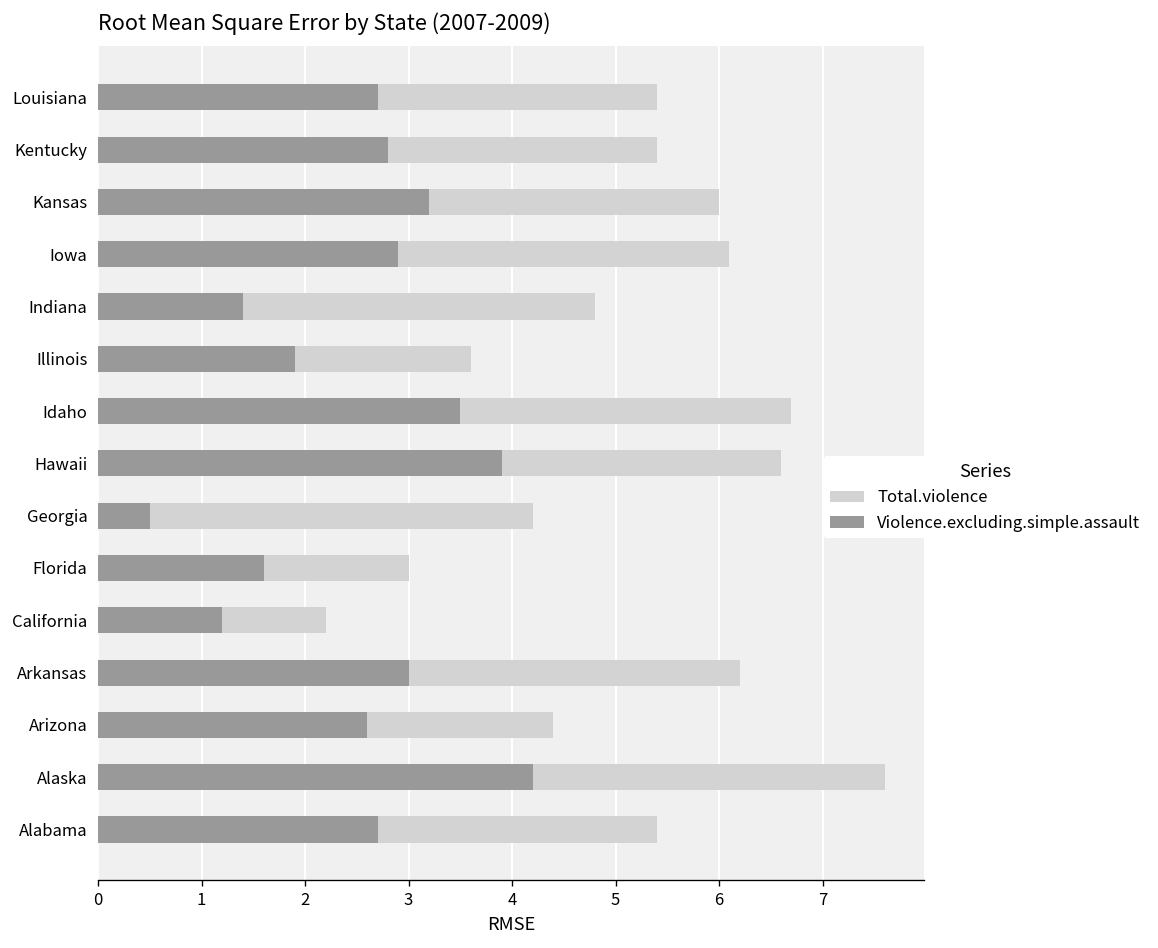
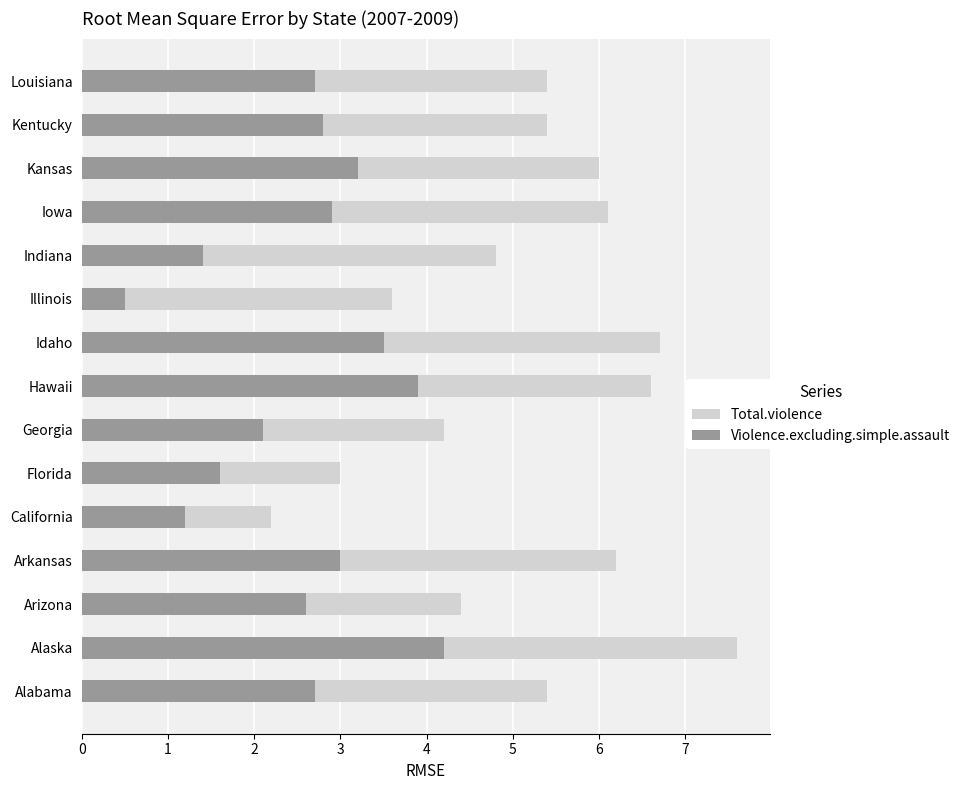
  {
    "Total.violence": {
      "Louisiana": 5.4,
      "Kentucky": 5.4,
      "Kansas": 6.0,
      "Iowa": 6.1,
      "Indiana": 4.8,
      "Illinois": 3.6,
      "Idaho": 6.7,
      "Hawaii": 6.6,
      "Georgia": 4.2,
      "Florida": 3.0,
      "California": 2.2,
      "Arkansas": 6.2,
      "Arizona": 4.4,
      "Alaska": 7.6,
      "Alabama": 5.4
    },
    "Violence.excluding.simple.assault": {
-     "Illinois": 1.9,
-     "Georgia": 0.5
+     "Illinois": 0.5,
+     "Georgia": 2.1
    }
  }
